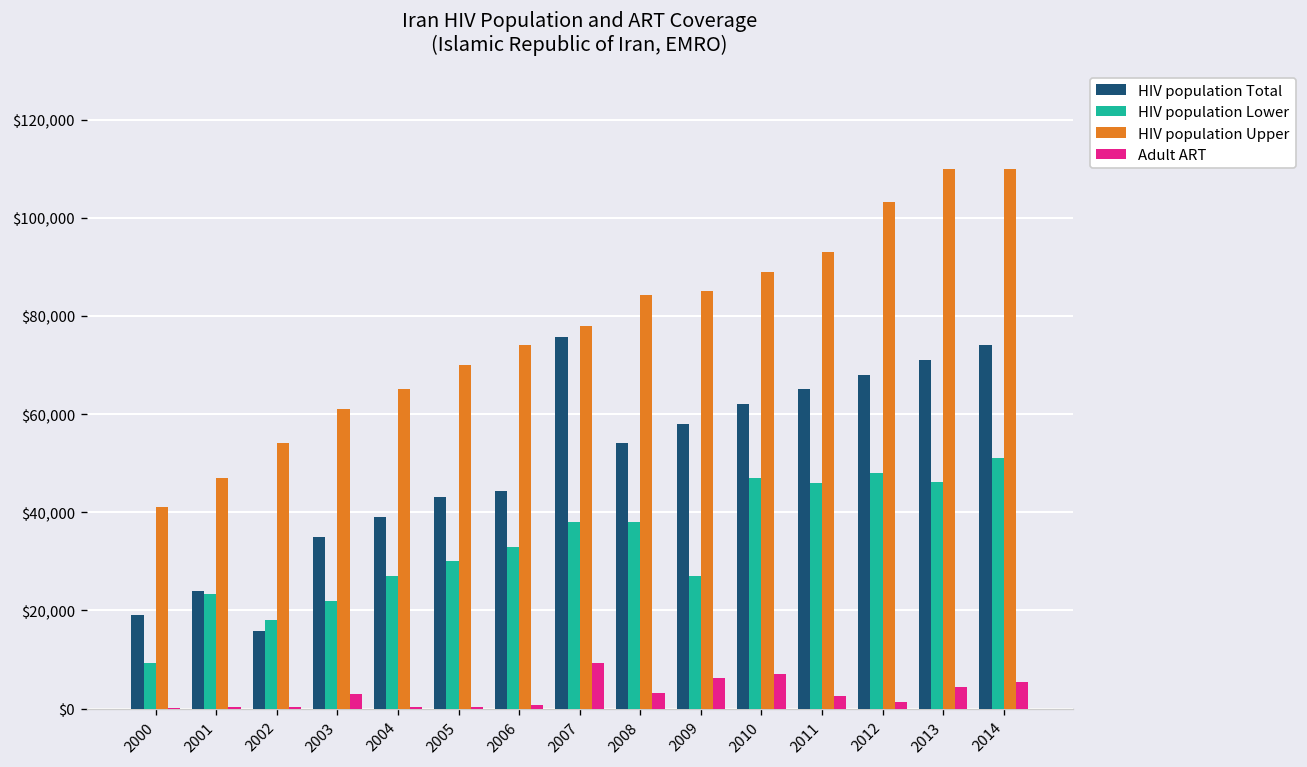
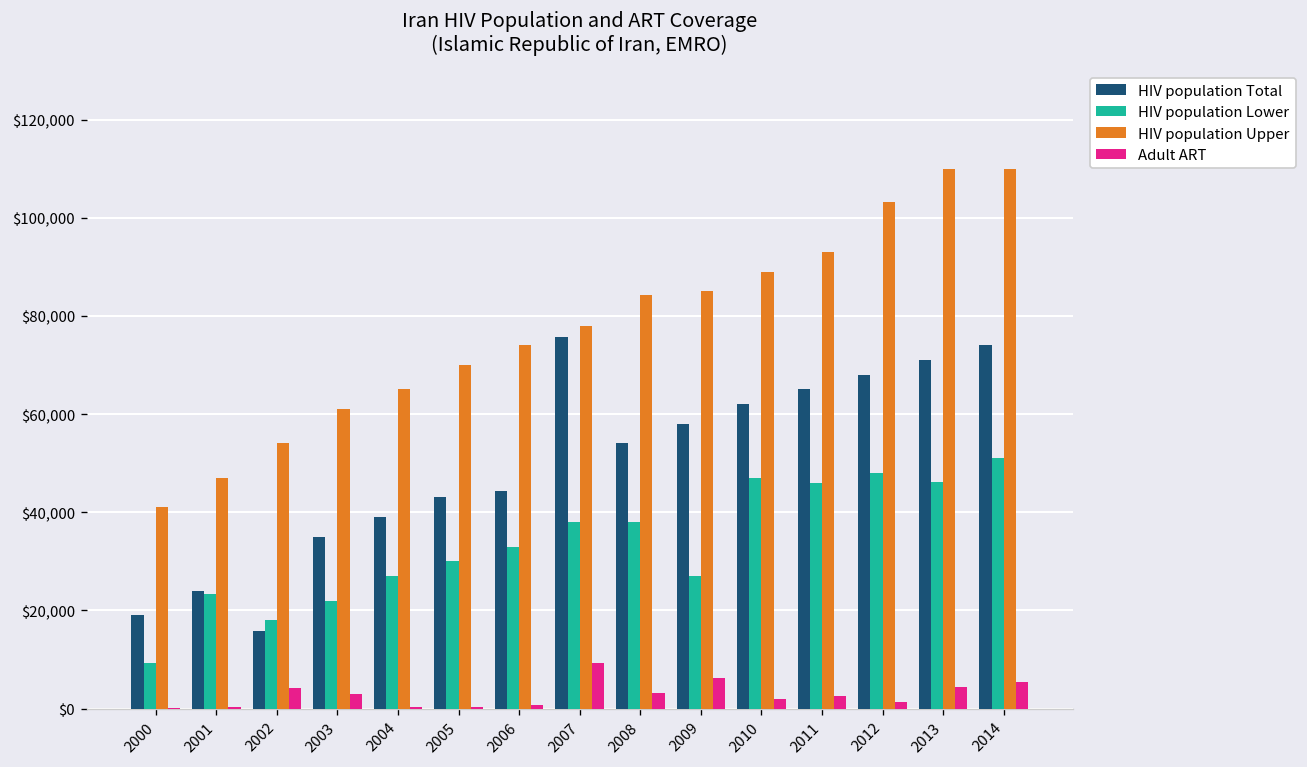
  {
    "HIV population Total": {
      "2000": "$19,000",
      "2001": "$24,000",
      "2002": "$16,000",
      "2003": "$35,000",
      "2004": "$39,000",
      "2005": "$43,000",
      "2006": "$44,000",
      "2007": "$76,000",
      "2008": "$54,000",
      "2009": "$58,000",
      "2010": "$62,000",
      "2011": "$65,000",
      "2012": "$68,000",
      "2013": "$71,000",
      "2014": "$74,000"
    },
    "HIV population Lower": {
      "2000": "$9,000",
      "2001": "$23,000",
      "2002": "$18,000",
      "2003": "$22,000",
      "2004": "$27,000",
      "2005": "$30,000",
      "2006": "$33,000",
      "2007": "$38,000",
      "2008": "$38,000",
      "2009": "$27,000",
      "2010": "$47,000",
      "2011": "$46,000",
      "2012": "$48,000",
      "2013": "$46,000",
      "2014": "$51,000"
    },
    "HIV population Upper": {
      "2000": "$41,000",
      "2001": "$47,000",
      "2002": "$54,000",
      "2003": "$61,000",
      "2004": "$65,000",
      "2005": "$70,000",
      "2006": "$74,000",
      "2007": "$78,000",
      "2008": "$84,000",
      "2009": "$85,000",
      "2010": "$89,000",
      "2011": "$93,000",
      "2012": "$103,000",
      "2013": "$110,000",
      "2014": "$110,000"
    },
    "Adult ART": {
-     "2002": "$0",
+     "2002": "$4,000",
      "2003": "$3,000",
      "2006": "$1,000",
      "2007": "$9,000",
      "2008": "$3,000",
      "2009": "$6,000",
-     "2010": "$7,000",
+     "2010": "$2,000",
      "2011": "$3,000",
      "2012": "$1,000",
      "2013": "$4,000",
      "2014": "$5,000"
    }
  }
